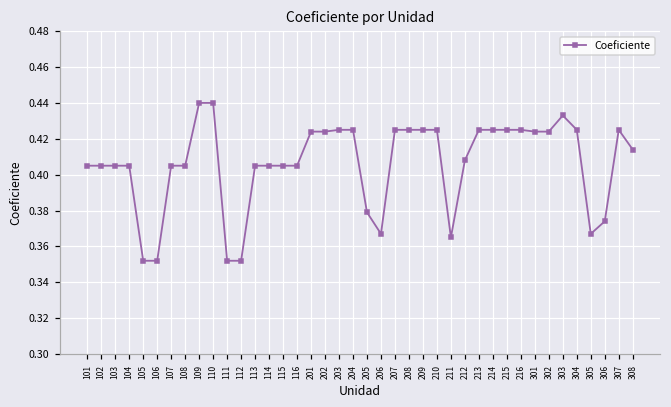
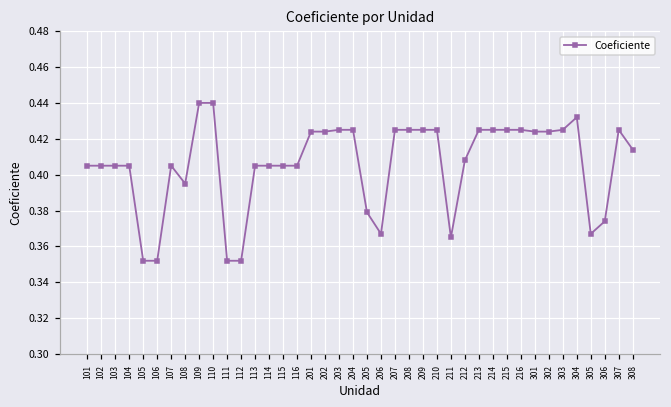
  {
    "101": 0.405,
    "102": 0.405,
    "103": 0.405,
    "104": 0.405,
    "105": 0.352,
    "106": 0.352,
    "107": 0.405,
-   "108": 0.405,
+   "108": 0.395,
    "109": 0.440,
    "110": 0.440,
    "111": 0.352,
    "112": 0.352,
    "113": 0.405,
    "114": 0.405,
    "115": 0.405,
    "116": 0.405,
    "201": 0.424,
    "202": 0.424,
    "203": 0.425,
    "204": 0.425,
    "205": 0.379,
    "206": 0.367,
    "207": 0.425,
    "208": 0.425,
    "209": 0.425,
    "210": 0.425,
    "211": 0.365,
    "212": 0.408,
    "213": 0.425,
    "214": 0.425,
    "215": 0.425,
    "216": 0.425,
    "301": 0.424,
    "302": 0.424,
-   "303": 0.433,
-   "304": 0.425,
+   "303": 0.425,
+   "304": 0.432,
    "305": 0.367,
    "306": 0.374,
    "307": 0.425,
    "308": 0.414
  }
